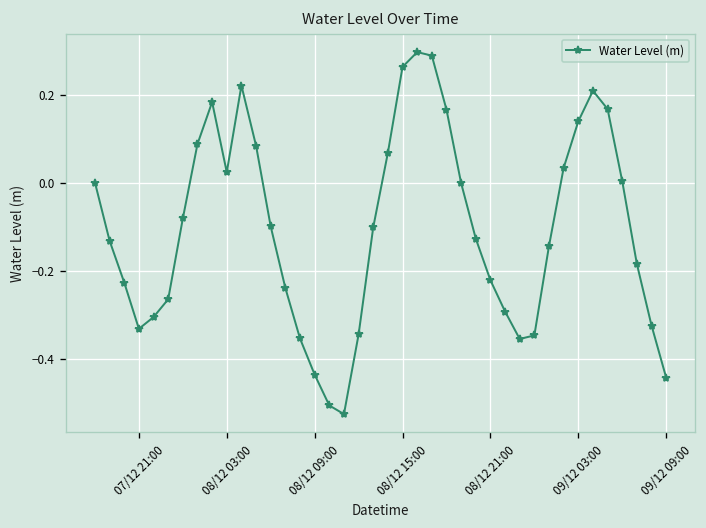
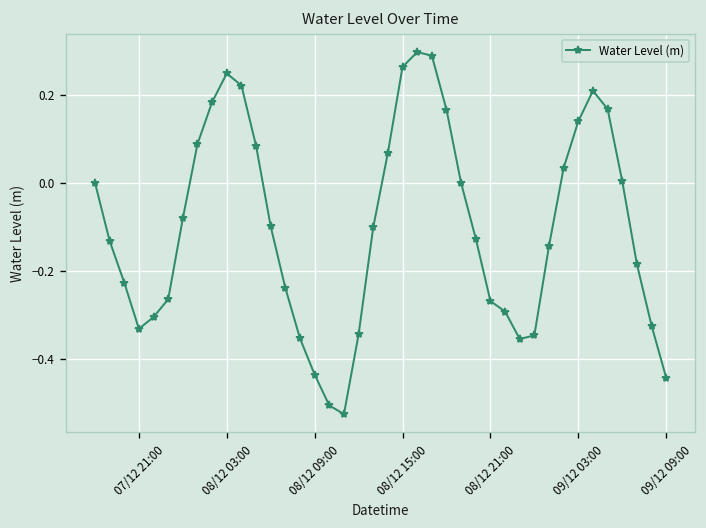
  {
    "07/12 21:00": -0.33,
-   "08/12 03:00": 0.02,
+   "08/12 03:00": 0.25,
    "08/12 09:00": -0.44,
    "08/12 15:00": 0.26,
-   "08/12 21:00": -0.22,
+   "08/12 21:00": -0.27,
    "09/12 03:00": 0.14,
    "09/12 09:00": -0.44
  }
